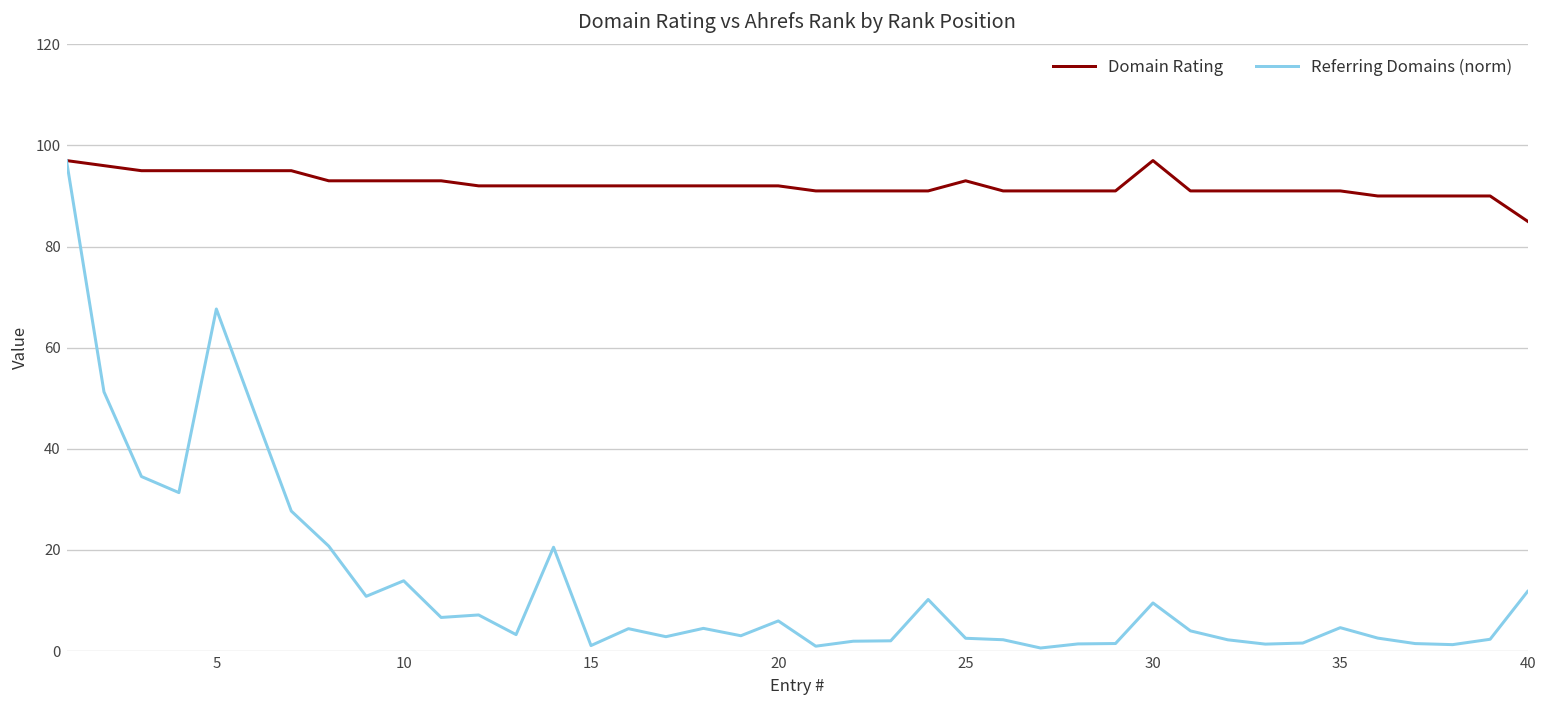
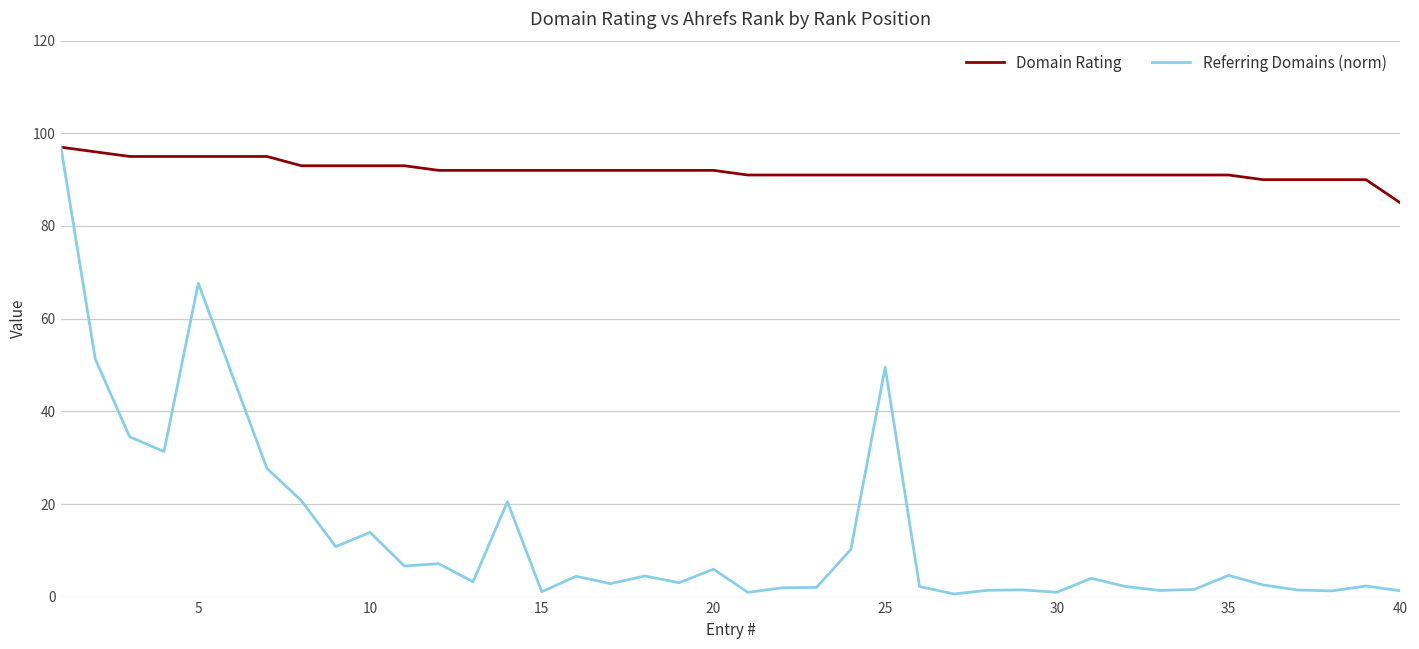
  {
    "Domain Rating": {
      "5": 95,
      "10": 93,
      "15": 92,
      "20": 92,
-     "25": 93,
-     "30": 97,
+     "25": 91,
+     "30": 91,
      "35": 91,
      "40": 85
    },
    "Referring Domains (norm)": {
      "5": 68,
      "10": 14,
      "15": 1,
      "20": 6,
-     "25": 3,
-     "30": 10,
+     "25": 50,
+     "30": 1,
      "35": 5,
-     "40": 12
+     "40": 1
    }
  }
